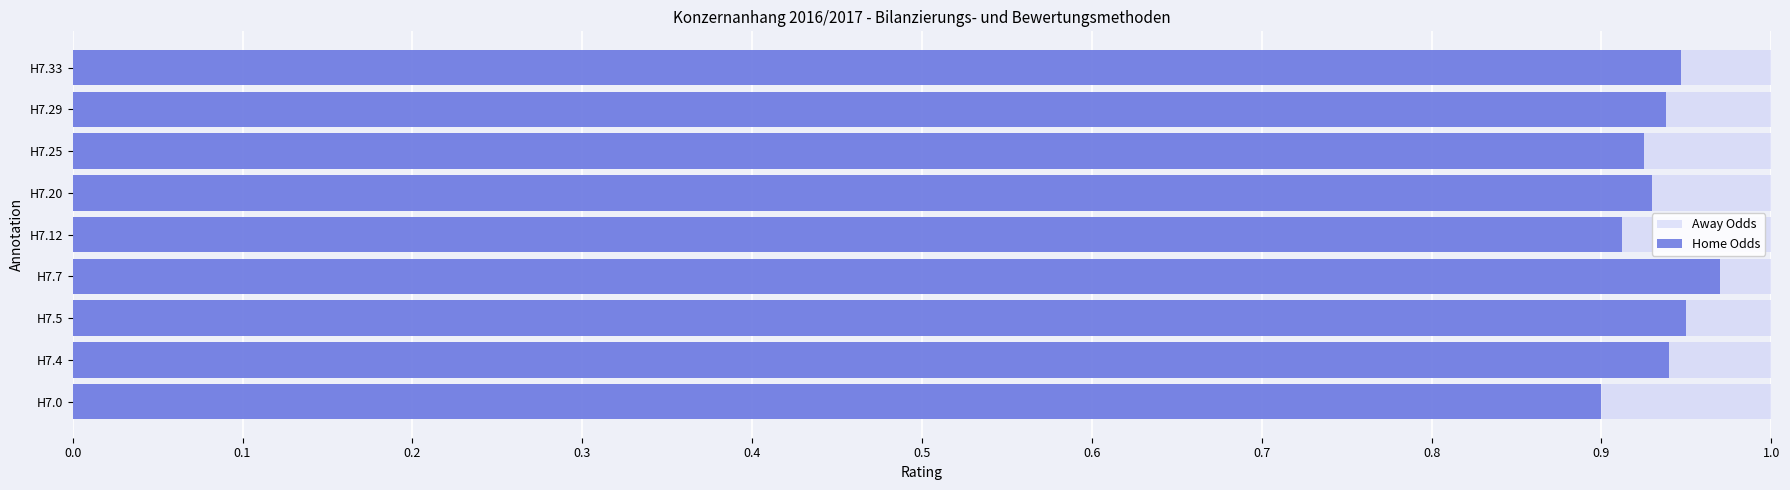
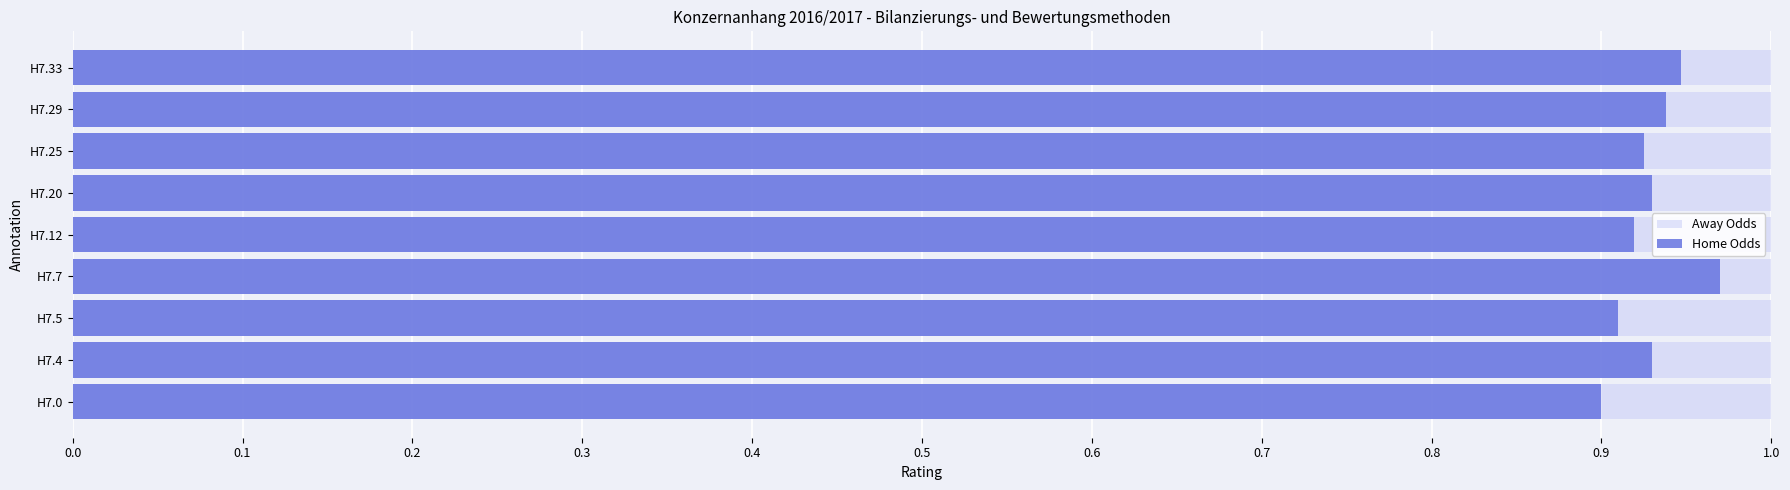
  {
    "Away Odds": {
      "H7.33": 1.000,
      "H7.29": 1.000,
      "H7.25": 1.000,
      "H7.20": 1.000,
      "H7.12": 1.000,
      "H7.7": 1.000,
      "H7.5": 1.000,
      "H7.4": 1.000,
      "H7.0": 1.000
    },
    "Home Odds": {
-     "H7.12": 0.912,
-     "H7.5": 0.950,
-     "H7.4": 0.940
+     "H7.12": 0.919,
+     "H7.5": 0.910,
+     "H7.4": 0.930
    }
  }
